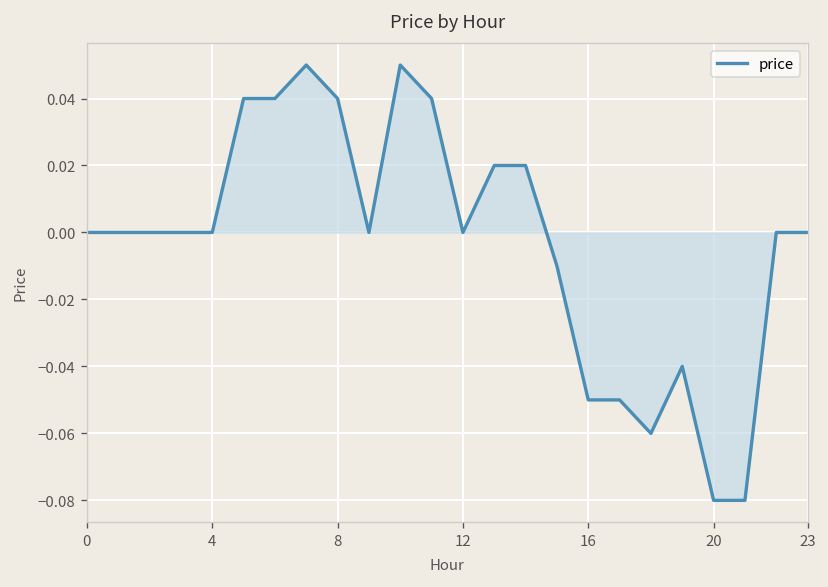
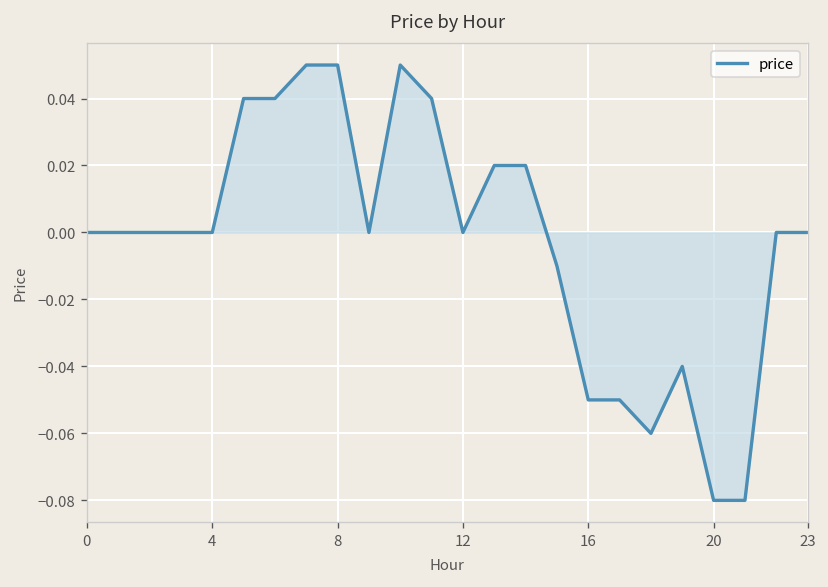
  {
    "price": {
-     "8": 0.04,
+     "8": 0.05,
      "16": -0.05,
      "20": -0.08
    }
  }
